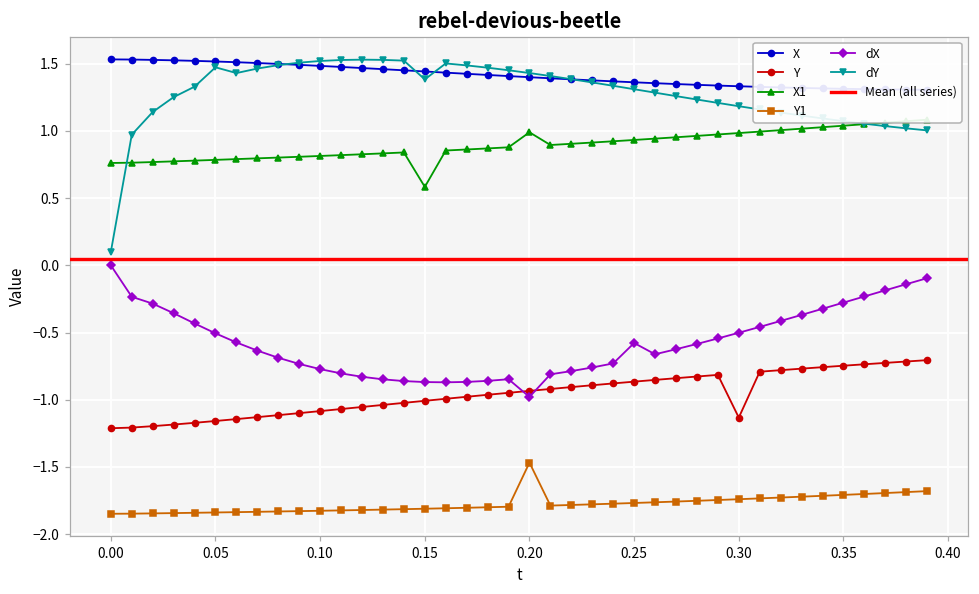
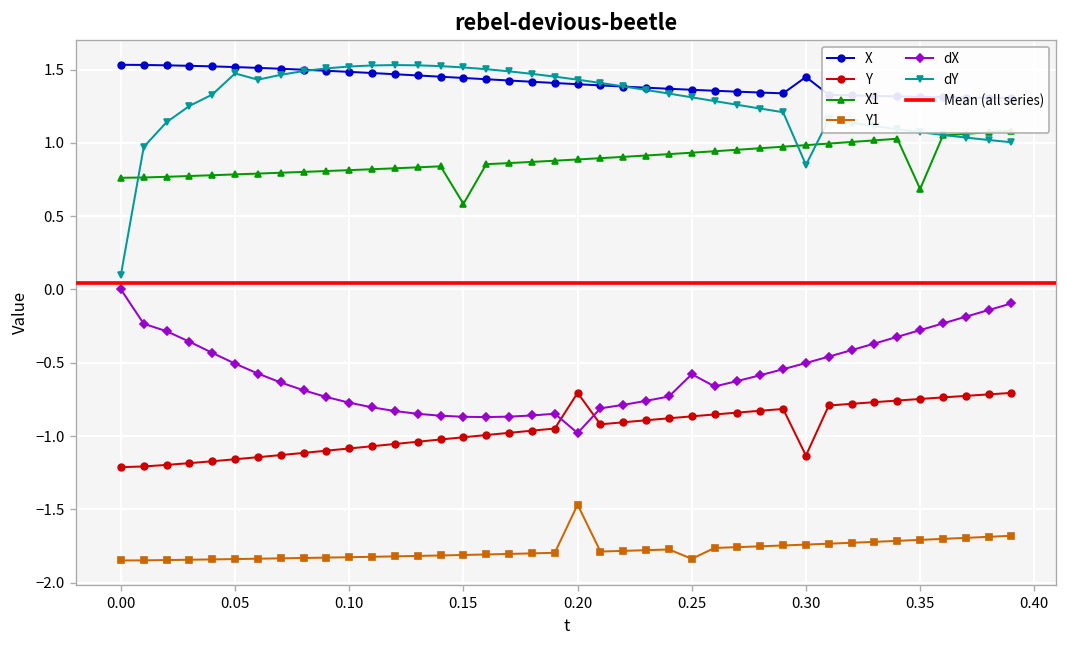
  {
    "X": {
      "0.00": 1.53,
      "0.05": 1.52,
      "0.10": 1.48,
      "0.15": 1.44,
      "0.20": 1.40,
      "0.25": 1.36,
-     "0.30": 1.33
+     "0.30": 1.45
    },
    "Y": {
      "0.00": -1.21,
      "0.05": -1.16,
      "0.10": -1.08,
      "0.15": -1.01,
-     "0.20": -0.93,
+     "0.20": -0.71,
      "0.25": -0.87,
      "0.30": -1.13,
      "0.35": -0.75
    },
    "X1": {
      "0.00": 0.76,
      "0.05": 0.79,
      "0.10": 0.81,
      "0.15": 0.58,
-     "0.20": 0.99,
+     "0.20": 0.89,
      "0.25": 0.93,
      "0.30": 0.98,
-     "0.35": 1.04
+     "0.35": 0.69
    },
    "Y1": {
      "0.00": -1.85,
      "0.05": -1.84,
      "0.10": -1.83,
      "0.15": -1.81,
      "0.20": -1.47,
-     "0.25": -1.77,
+     "0.25": -1.84,
      "0.30": -1.74,
      "0.35": -1.71
    },
    "dX": {
      "0.00": 0.00,
      "0.05": -0.51,
      "0.10": -0.77,
      "0.15": -0.87,
      "0.20": -0.98,
      "0.25": -0.58,
      "0.30": -0.50,
      "0.35": -0.28
    },
    "dY": {
      "0.00": 0.10,
      "0.05": 1.47,
      "0.10": 1.52,
-     "0.15": 1.38,
+     "0.15": 1.51,
      "0.20": 1.43,
      "0.25": 1.31,
-     "0.30": 1.18,
+     "0.30": 0.85,
      "0.35": 1.07
    }
  }
